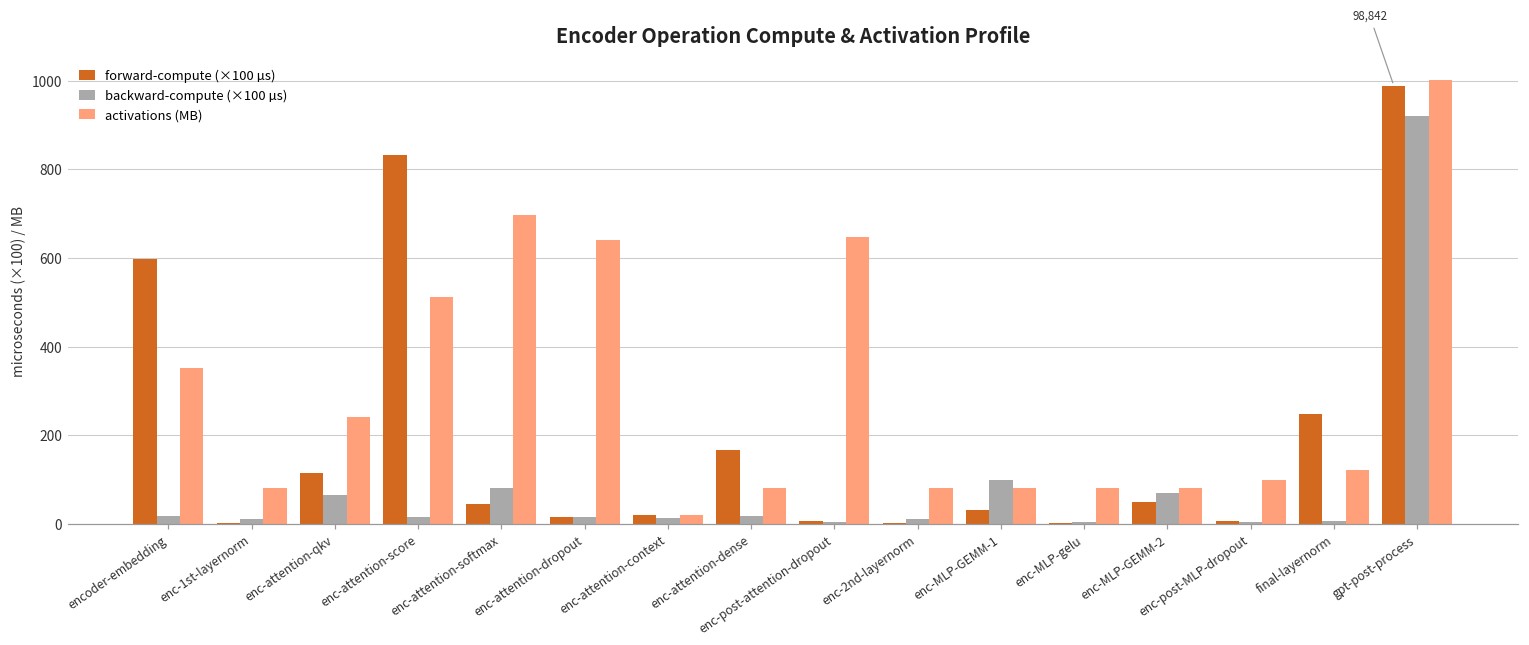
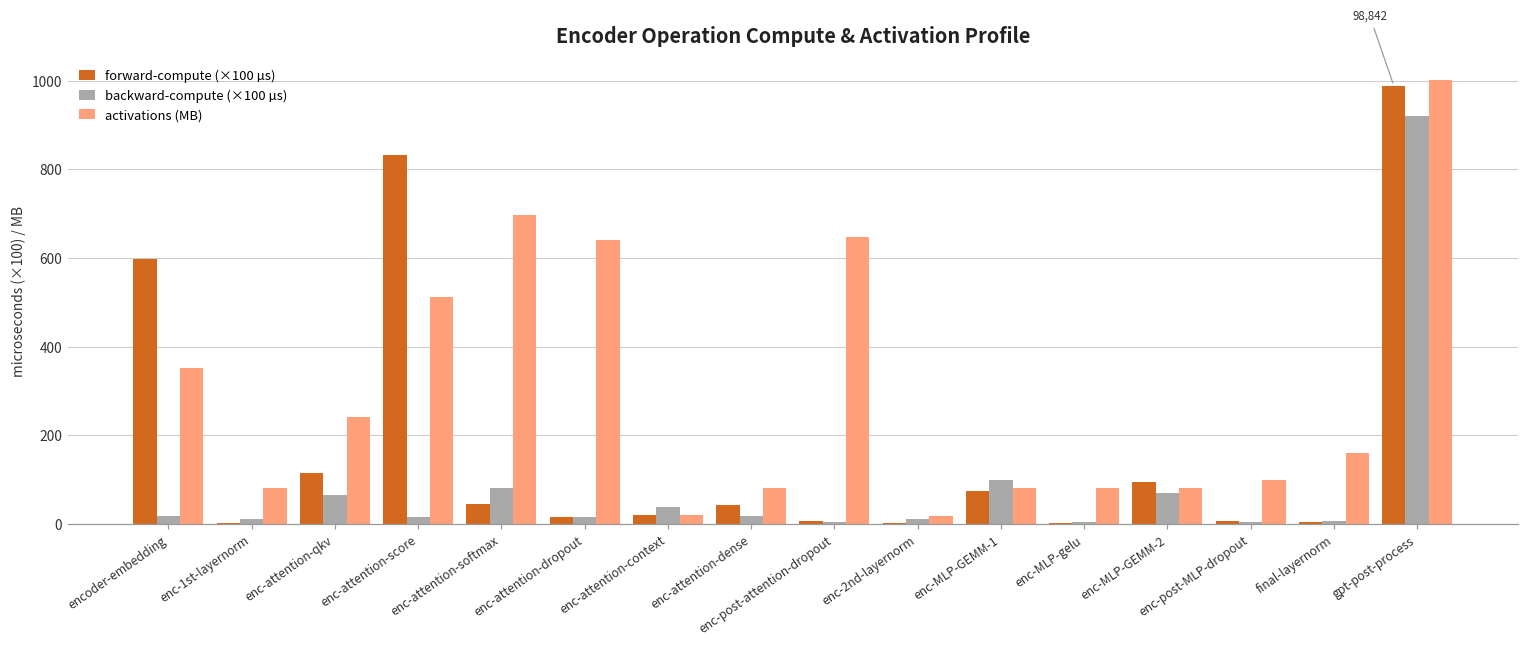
  {
    "forward-compute (×100 µs)": {
      "encoder-embedding": 600,
      "enc-attention-qkv": 110,
      "enc-attention-score": 830,
      "enc-attention-softmax": 40,
      "enc-attention-dropout": 20,
      "enc-attention-context": 20,
-     "enc-attention-dense": 170,
+     "enc-attention-dense": 40,
      "enc-post-attention-dropout": 10,
-     "enc-MLP-GEMM-1": 30,
-     "enc-MLP-GEMM-2": 50,
+     "enc-MLP-GEMM-1": 70,
+     "enc-MLP-GEMM-2": 100,
      "enc-post-MLP-dropout": 10,
-     "final-layernorm": 250
+     "final-layernorm": 0
    },
    "backward-compute (×100 µs)": {
      "encoder-embedding": 20,
      "enc-1st-layernorm": 10,
      "enc-attention-qkv": 60,
      "enc-attention-score": 20,
      "enc-attention-softmax": 80,
      "enc-attention-dropout": 10,
-     "enc-attention-context": 10,
+     "enc-attention-context": 40,
      "enc-attention-dense": 20,
      "enc-2nd-layernorm": 10,
      "enc-MLP-GEMM-1": 100,
      "enc-MLP-GEMM-2": 70,
      "final-layernorm": 10,
      "gpt-post-process": 920
    },
    "activations (MB)": {
      "encoder-embedding": 350,
      "enc-1st-layernorm": 80,
      "enc-attention-qkv": 240,
      "enc-attention-score": 510,
      "enc-attention-softmax": 700,
      "enc-attention-dropout": 640,
      "enc-attention-context": 20,
      "enc-attention-dense": 80,
      "enc-post-attention-dropout": 650,
-     "enc-2nd-layernorm": 80,
+     "enc-2nd-layernorm": 20,
      "enc-MLP-GEMM-1": 80,
      "enc-MLP-gelu": 80,
      "enc-MLP-GEMM-2": 80,
      "enc-post-MLP-dropout": 100,
-     "final-layernorm": 120,
+     "final-layernorm": 160,
      "gpt-post-process": 1000
    }
  }
